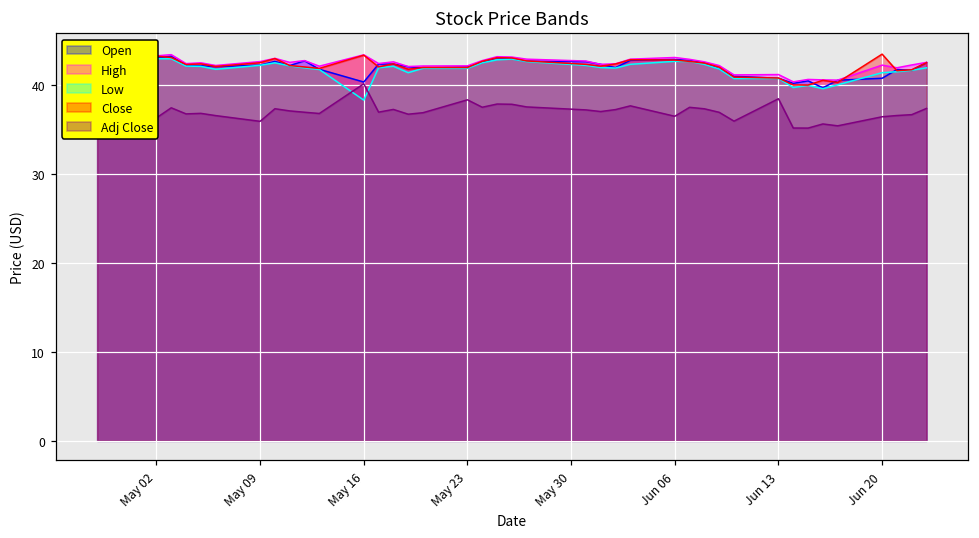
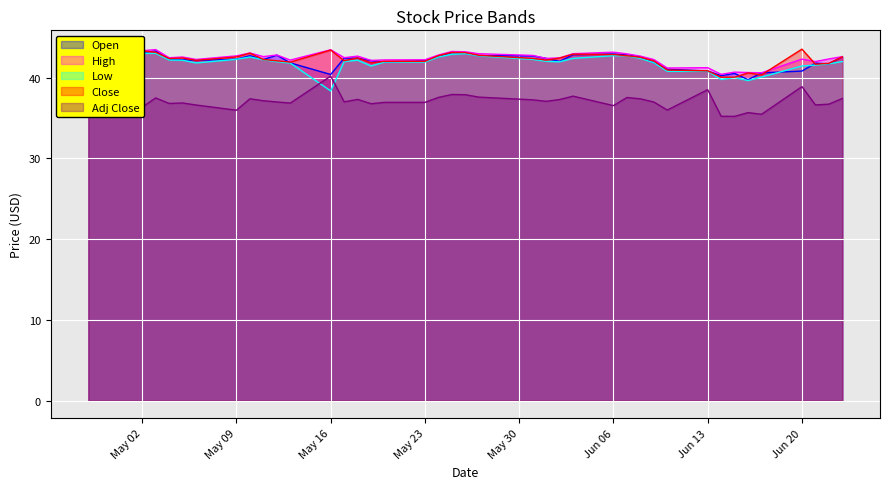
  {
    "Open": {
      "Jun 20": 41
    },
    "High": {
      "Jun 13": 41,
      "Jun 20": 42
    },
    "Low": {
      "May 16": 38,
      "Jun 20": 41
    },
    "Close": {
      "Jun 20": 44
    },
    "Adj Close": {
      "May 09": 36,
-     "May 23": 38,
+     "May 23": 37,
      "Jun 06": 37,
      "Jun 13": 38,
-     "Jun 20": 36
+     "Jun 20": 39
    }
  }
